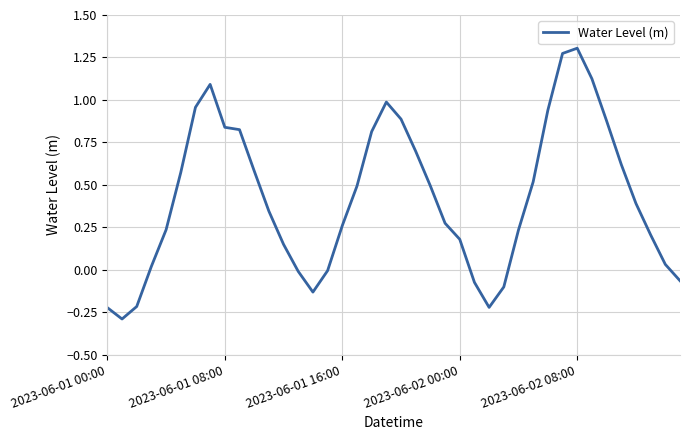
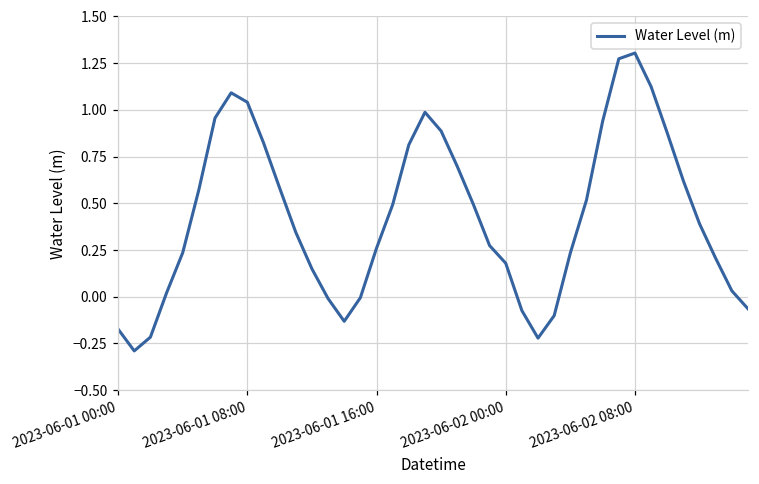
  {
-   "2023-06-01 00:00": -0.22,
-   "2023-06-01 08:00": 0.84,
+   "2023-06-01 00:00": -0.17,
+   "2023-06-01 08:00": 1.04,
    "2023-06-01 16:00": 0.26,
    "2023-06-02 00:00": 0.18,
    "2023-06-02 08:00": 1.30
  }
